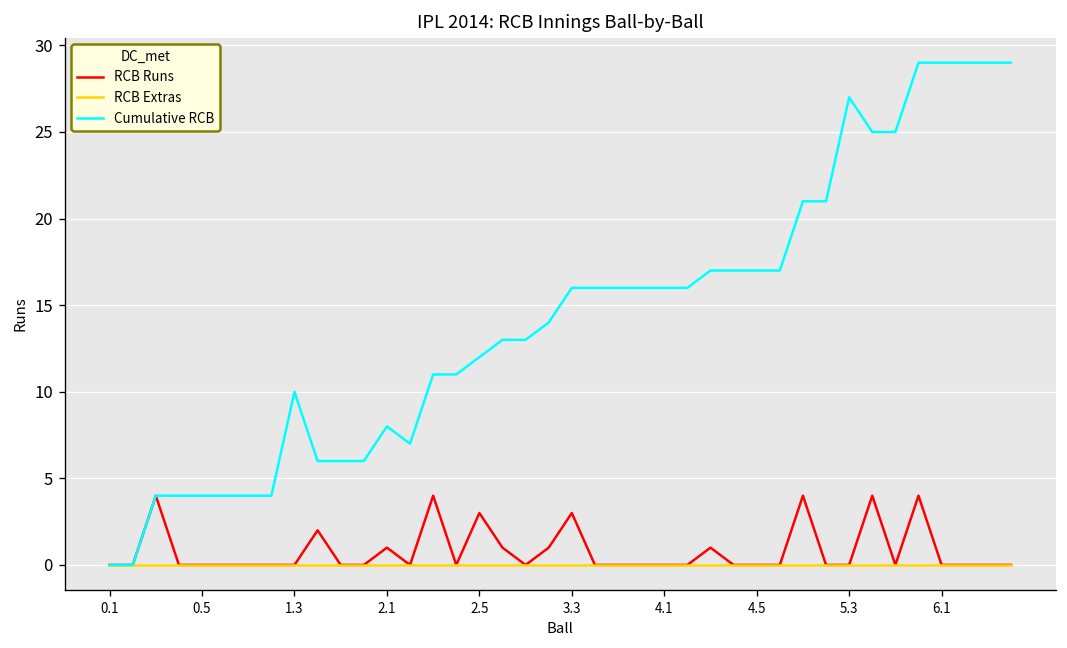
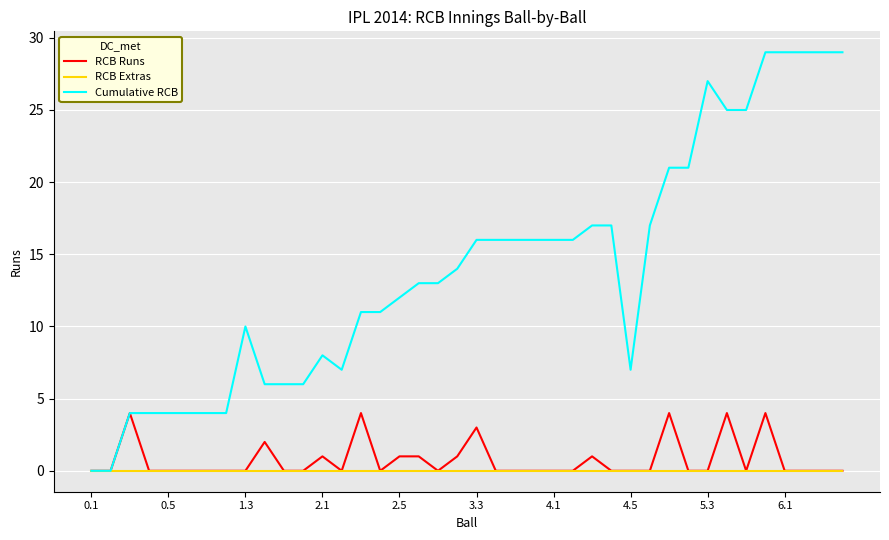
  {
    "RCB Runs": {
      "2.1": 1,
-     "2.5": 3,
+     "2.5": 1,
      "3.3": 3
    },
    "RCB Extras": {
      "2.1": 0,
      "2.5": 0,
      "3.3": 0
    },
    "Cumulative RCB": {
      "0.5": 4,
      "1.3": 10,
      "2.1": 8,
      "2.5": 12,
      "3.3": 16,
      "4.1": 16,
-     "4.5": 17,
+     "4.5": 7,
      "5.3": 27,
      "6.1": 29
    }
  }
